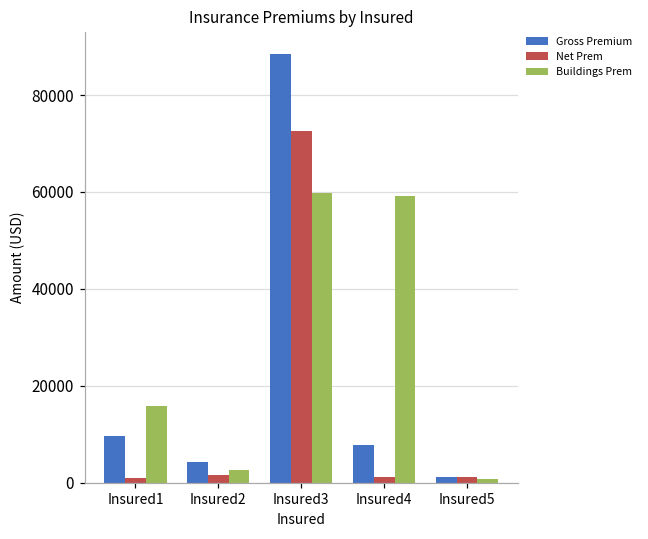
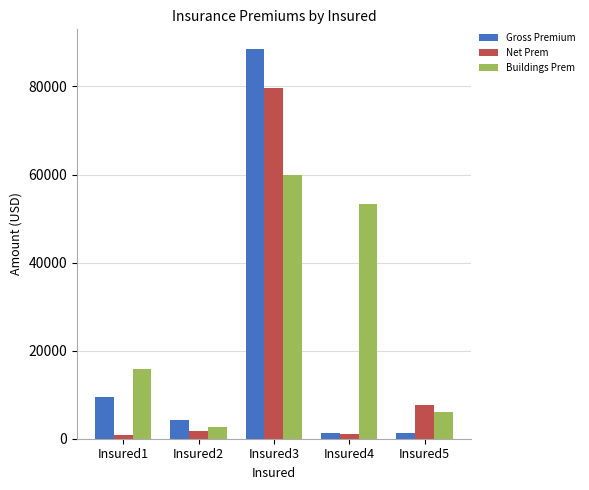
  {
    "Gross Premium": {
      "Insured1": 10000,
      "Insured2": 4000,
      "Insured3": 89000,
-     "Insured4": 8000,
+     "Insured4": 1000,
      "Insured5": 1000
    },
    "Net Prem": {
      "Insured1": 1000,
      "Insured2": 2000,
-     "Insured3": 73000,
+     "Insured3": 80000,
      "Insured4": 1000,
-     "Insured5": 1000
+     "Insured5": 8000
    },
    "Buildings Prem": {
      "Insured1": 16000,
      "Insured2": 3000,
      "Insured3": 60000,
-     "Insured4": 59000,
-     "Insured5": 1000
+     "Insured4": 53000,
+     "Insured5": 6000
    }
  }
